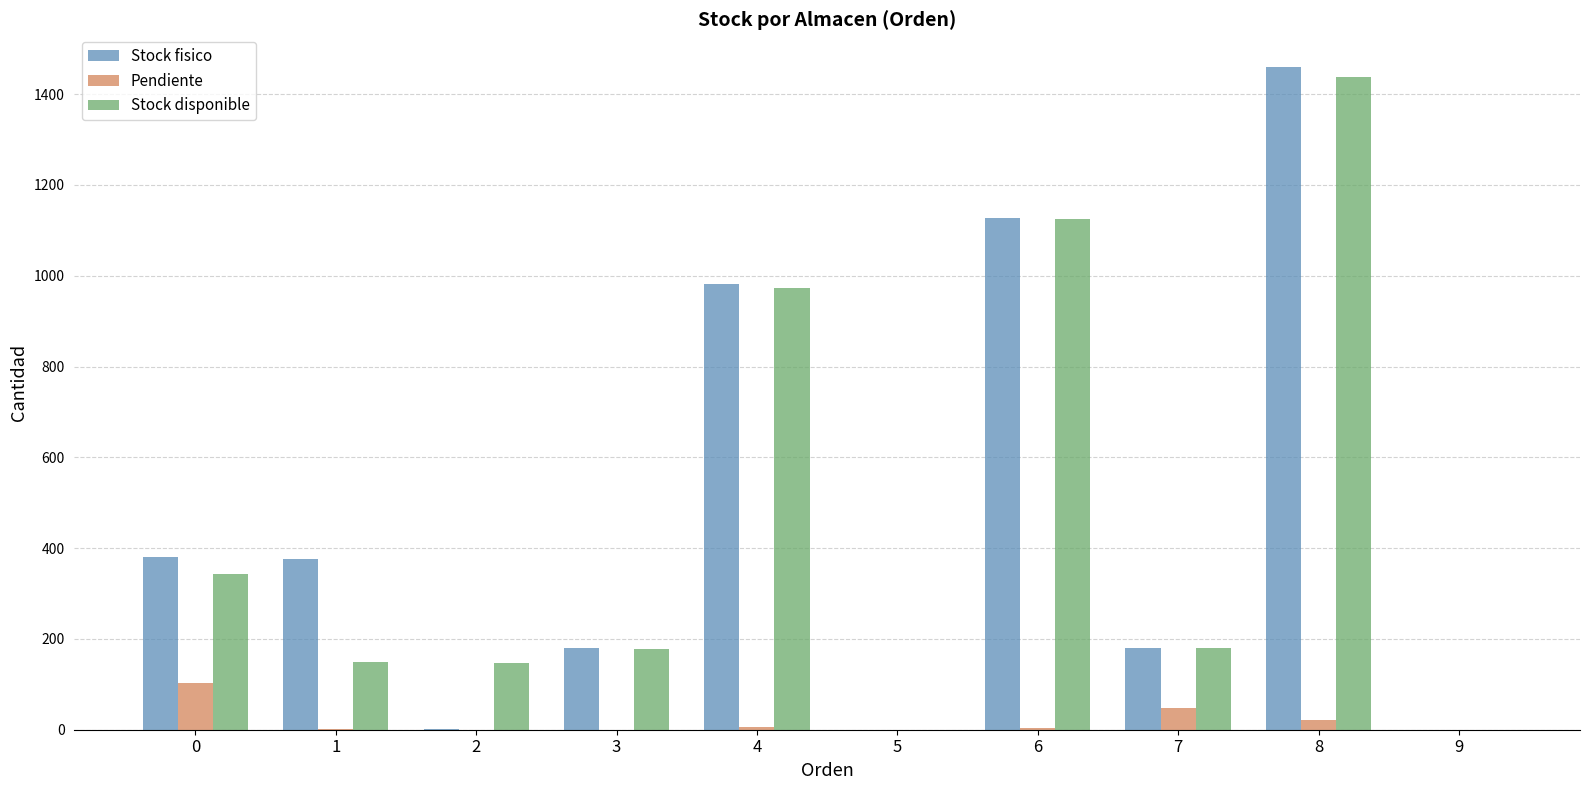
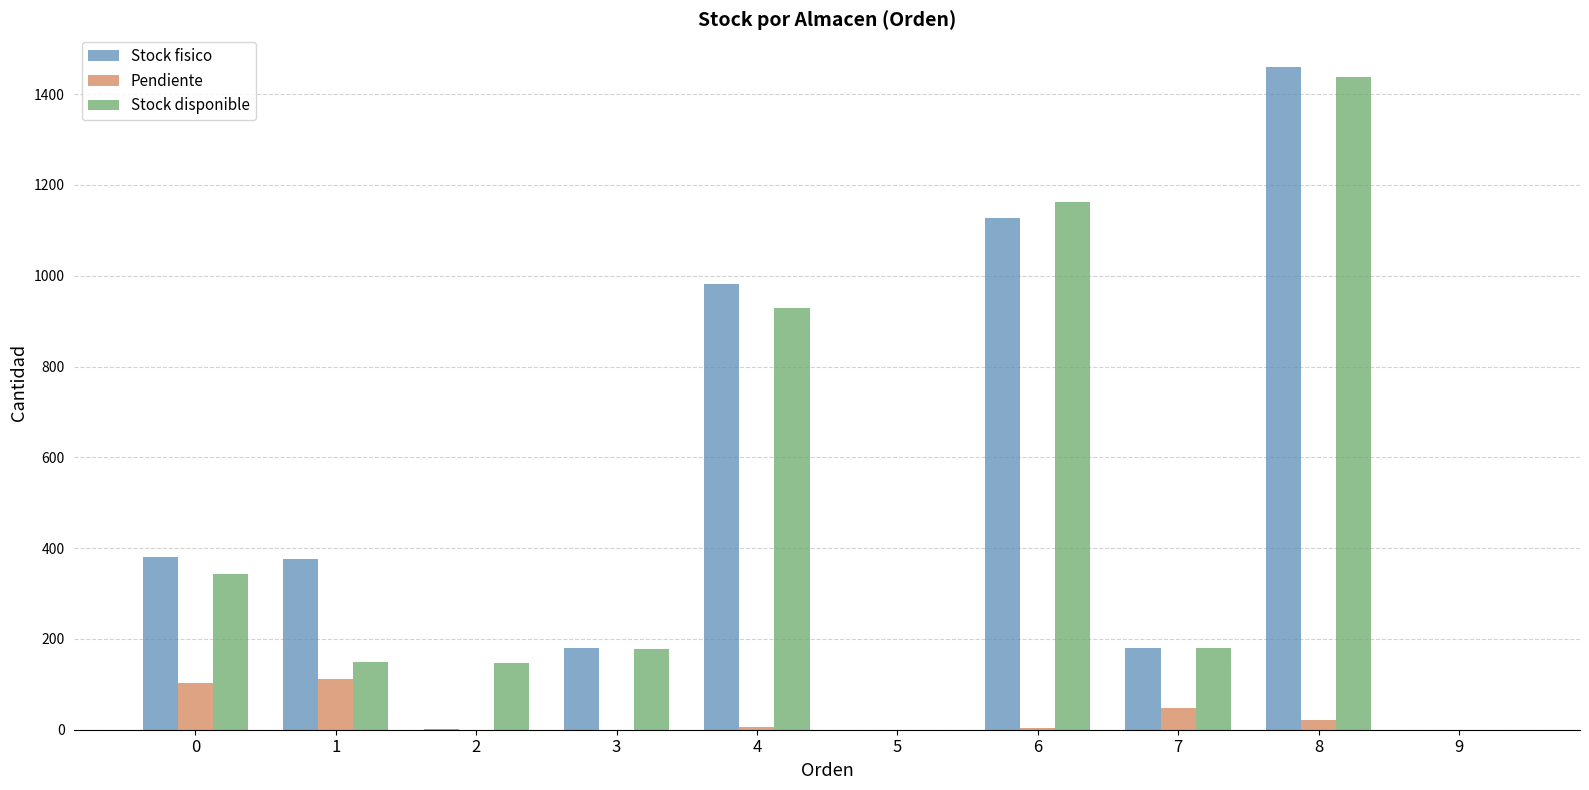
  {
    "Stock fisico": {
      "0": 380,
      "1": 380,
      "3": 180,
      "4": 980,
      "5": 0,
      "6": 1130,
      "7": 180,
      "8": 1460,
      "9": 0
    },
    "Pendiente": {
      "0": 100,
-     "1": 0,
+     "1": 110,
      "2": 0,
      "4": 10,
      "5": 0,
      "7": 50,
      "8": 20,
      "9": 0
    },
    "Stock disponible": {
      "0": 340,
      "1": 150,
      "2": 150,
      "3": 180,
-     "4": 970,
+     "4": 930,
      "5": 0,
-     "6": 1120,
+     "6": 1160,
      "7": 180,
      "8": 1440,
      "9": 0
    }
  }
